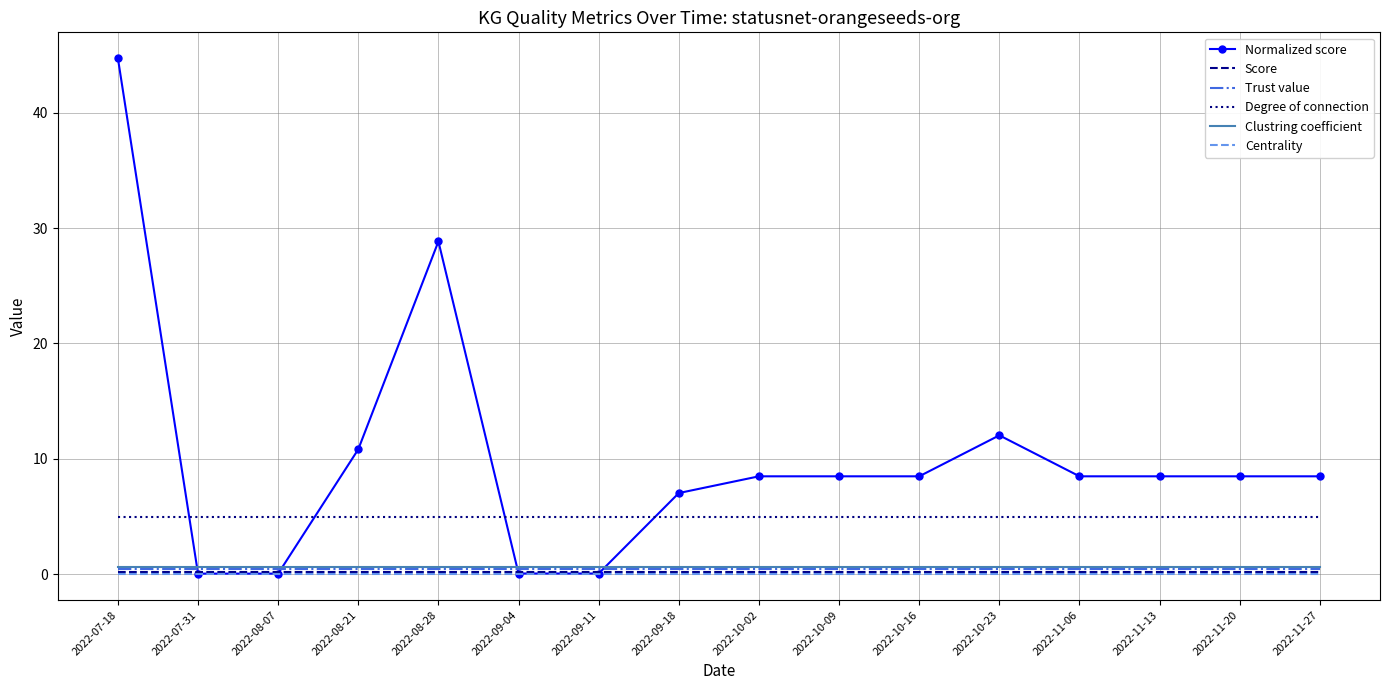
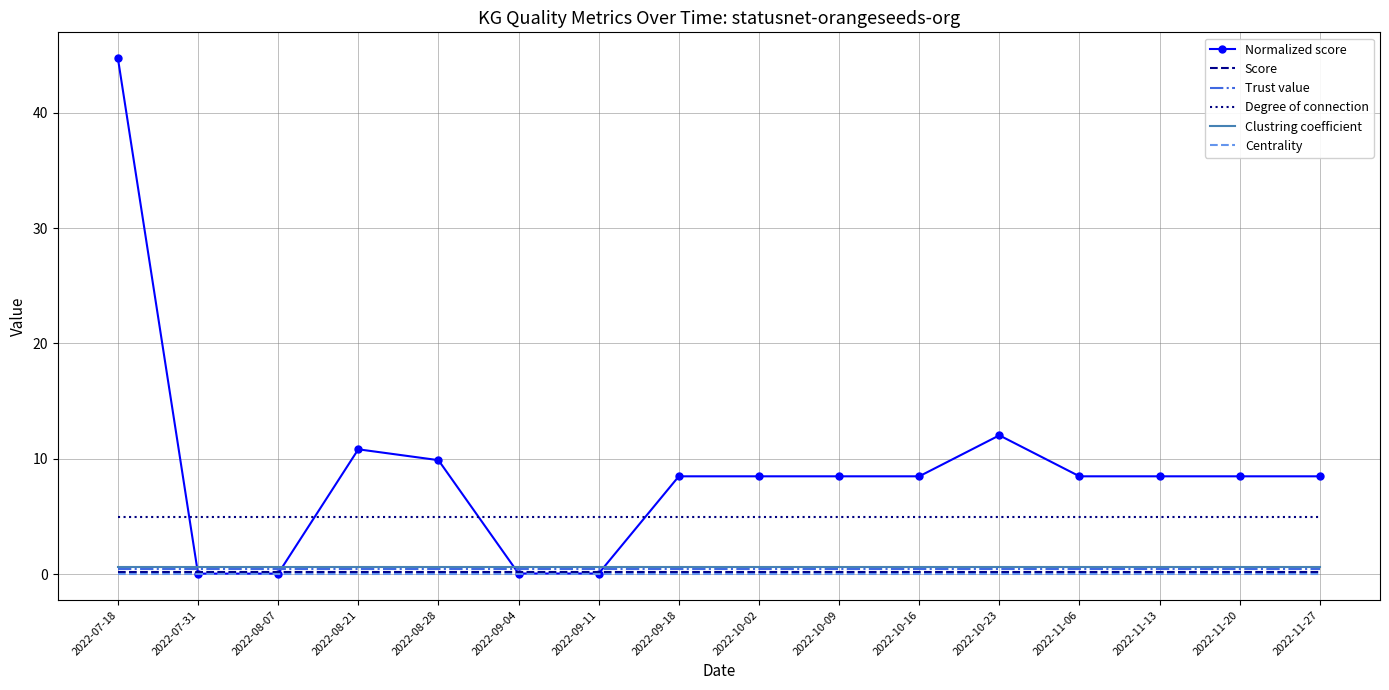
  {
    "Normalized score": {
      "2022-07-18": 44.7,
      "2022-08-21": 10.8,
-     "2022-08-28": 28.8,
-     "2022-09-18": 7.0,
+     "2022-08-28": 9.9,
+     "2022-09-18": 8.5,
      "2022-10-02": 8.5,
      "2022-10-09": 8.5,
      "2022-10-16": 8.5,
      "2022-10-23": 12.0,
      "2022-11-06": 8.5,
      "2022-11-13": 8.5,
      "2022-11-20": 8.5,
      "2022-11-27": 8.5
    }
  }
